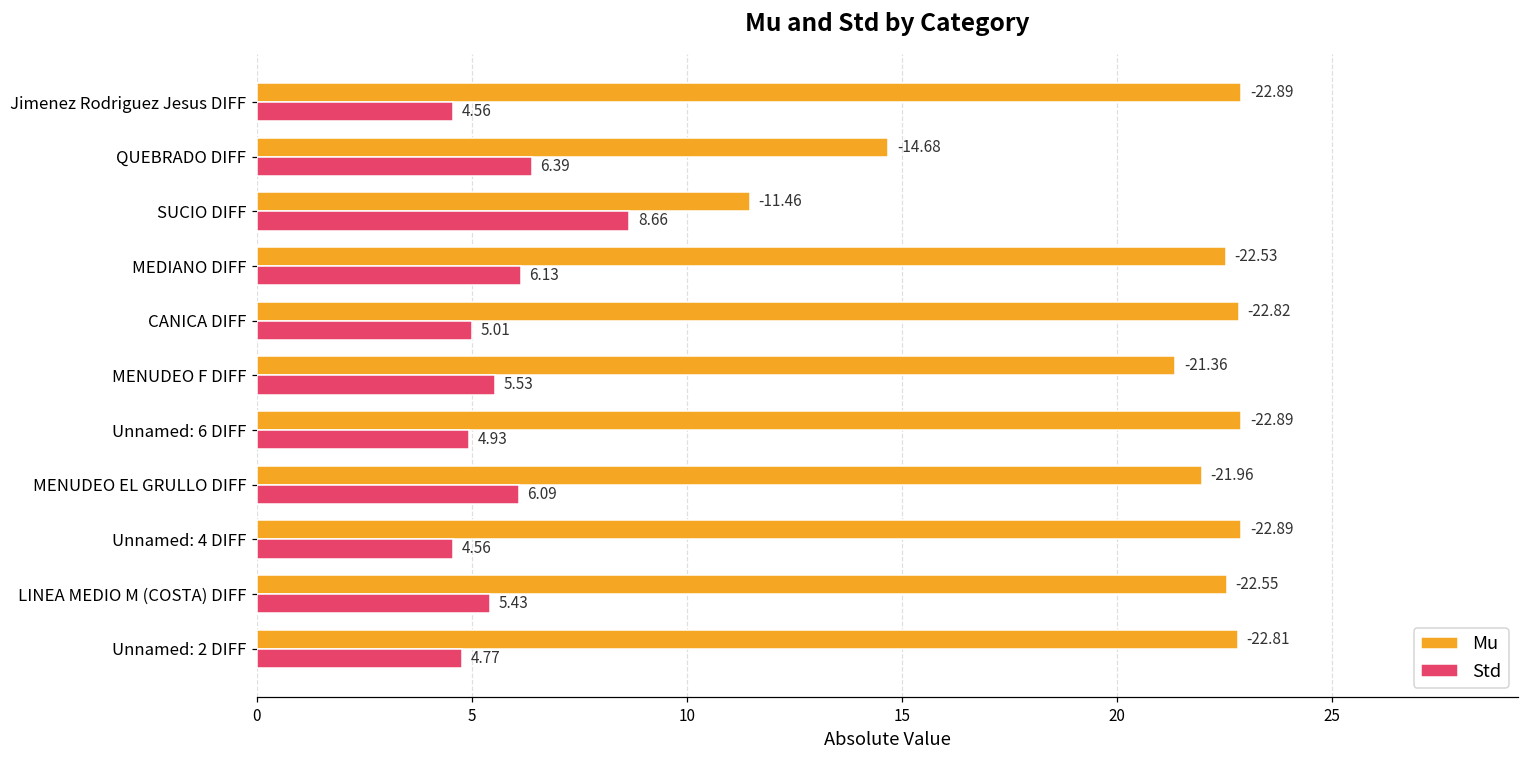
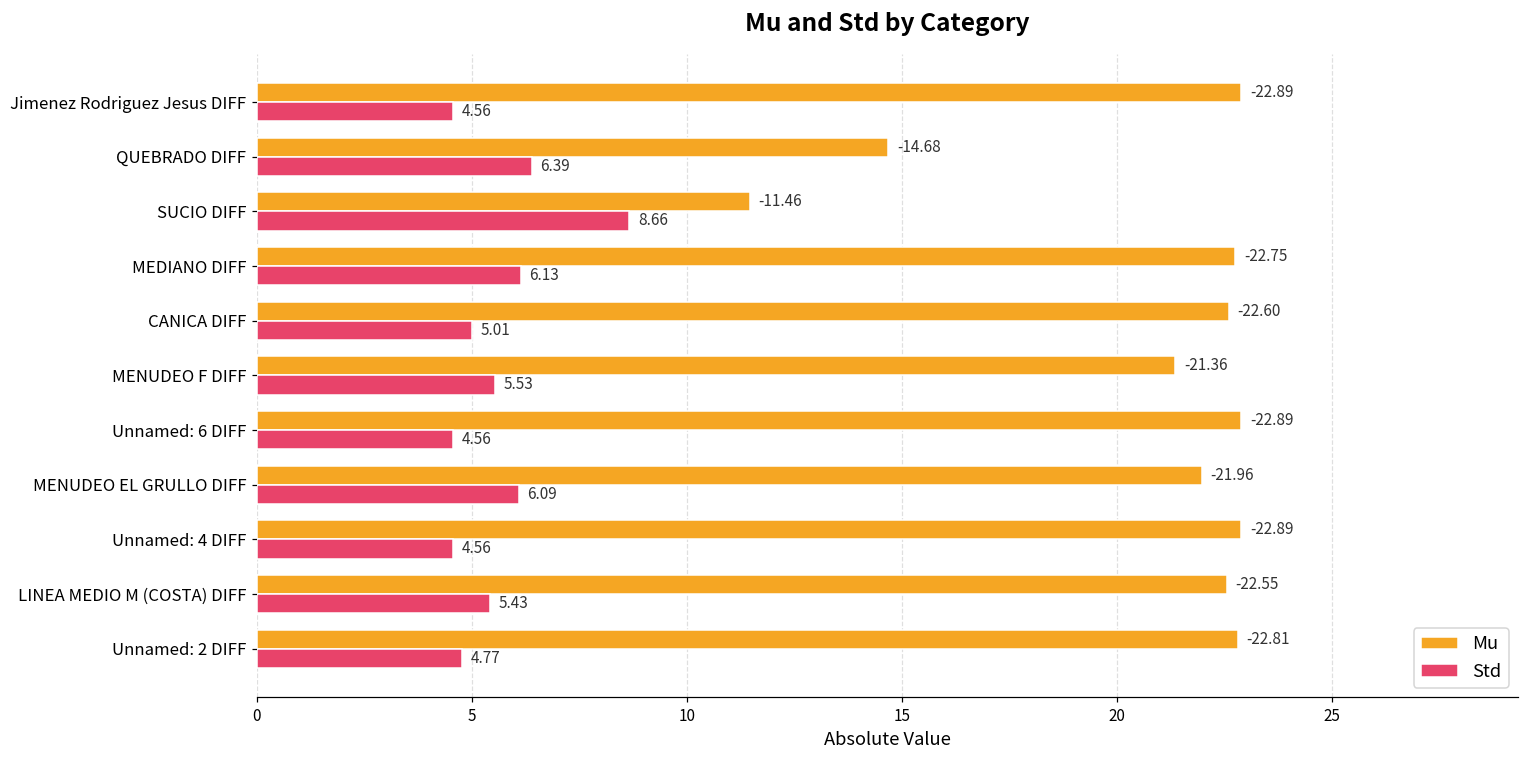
  {
    "Mu": {
-     "MEDIANO DIFF": -22.53,
-     "CANICA DIFF": -22.82
+     "MEDIANO DIFF": -22.75,
+     "CANICA DIFF": -22.60
    },
    "Std": {
      "Jimenez Rodriguez Jesus DIFF": 4.56,
      "QUEBRADO DIFF": 6.39,
      "SUCIO DIFF": 8.66,
      "MEDIANO DIFF": 6.13,
      "CANICA DIFF": 5.01,
      "MENUDEO F DIFF": 5.53,
-     "Unnamed: 6 DIFF": 4.93,
+     "Unnamed: 6 DIFF": 4.56,
      "MENUDEO EL GRULLO DIFF": 6.09,
      "Unnamed: 4 DIFF": 4.56,
      "LINEA MEDIO M (COSTA) DIFF": 5.43,
      "Unnamed: 2 DIFF": 4.77
    }
  }
